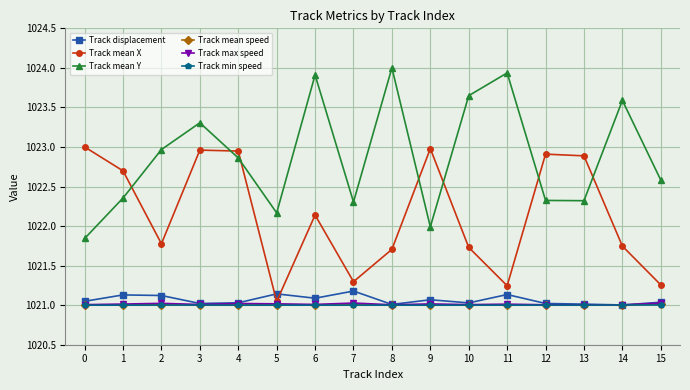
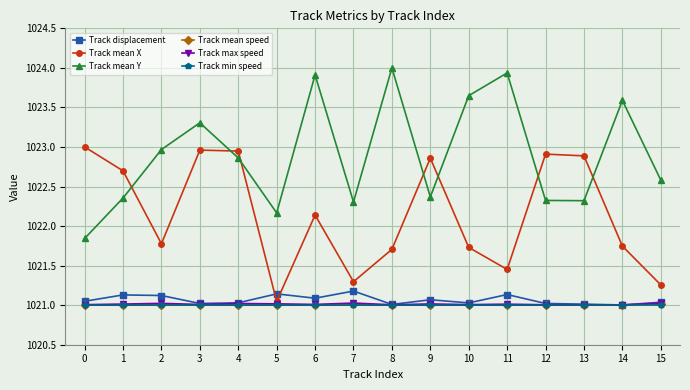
  {
    "Track mean X": {
      "0": 1023.0,
      "1": 1022.7,
      "2": 1021.8,
      "3": 1023.0,
      "4": 1022.9,
      "6": 1022.1,
      "7": 1021.3,
      "8": 1021.7,
-     "9": 1023.0,
+     "9": 1022.9,
      "10": 1021.7,
-     "11": 1021.2,
+     "11": 1021.5,
      "12": 1022.9,
      "13": 1022.9,
      "14": 1021.7,
      "15": 1021.3
    },
    "Track mean Y": {
      "0": 1021.8,
      "1": 1022.4,
      "2": 1023.0,
      "3": 1023.3,
      "4": 1022.9,
      "5": 1022.2,
      "6": 1023.9,
      "7": 1022.3,
      "8": 1024.0,
-     "9": 1022.0,
+     "9": 1022.4,
      "10": 1023.6,
      "11": 1023.9,
      "12": 1022.3,
      "13": 1022.3,
      "14": 1023.6,
      "15": 1022.6
    }
  }
